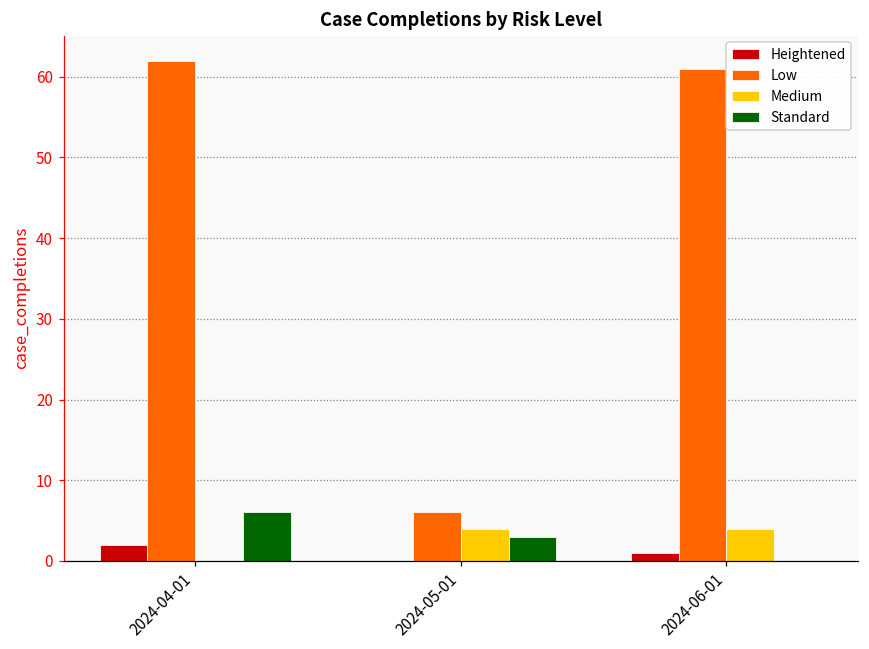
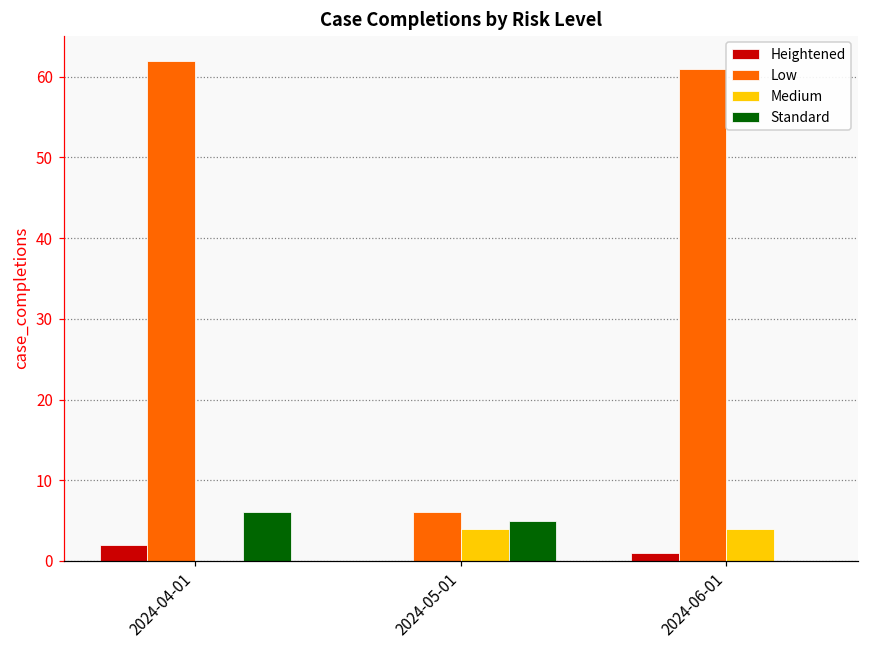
  {
    "Heightened": {
      "2024-04-01": 2,
      "2024-05-01": 0,
      "2024-06-01": 1
    },
    "Low": {
      "2024-04-01": 62,
      "2024-05-01": 6,
      "2024-06-01": 61
    },
    "Medium": {
      "2024-04-01": 0,
      "2024-05-01": 4,
      "2024-06-01": 4
    },
    "Standard": {
      "2024-04-01": 6,
-     "2024-05-01": 3,
+     "2024-05-01": 5,
      "2024-06-01": 0
    }
  }
